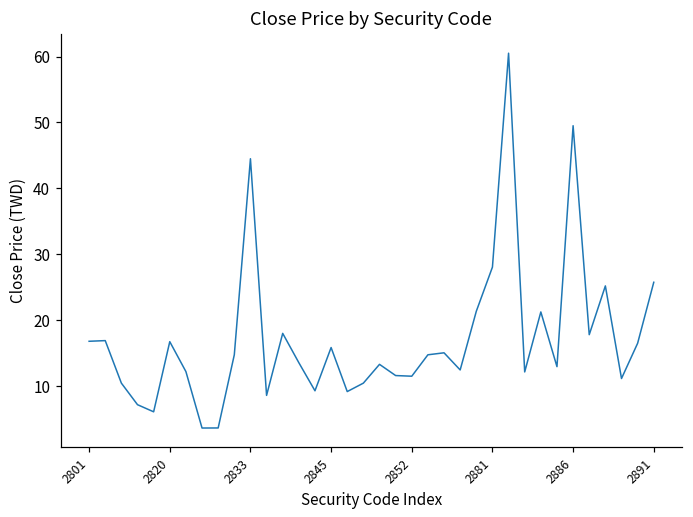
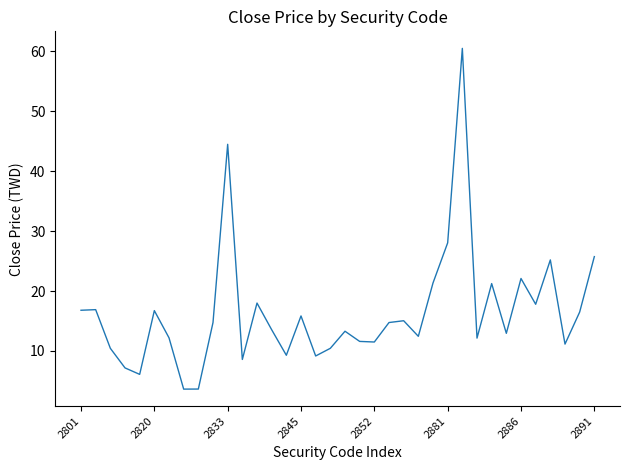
  {
    "2801": 17,
    "2820": 17,
    "2833": 44,
    "2845": 16,
    "2852": 12,
    "2881": 28,
-   "2886": 50,
+   "2886": 22,
    "2891": 26
  }
